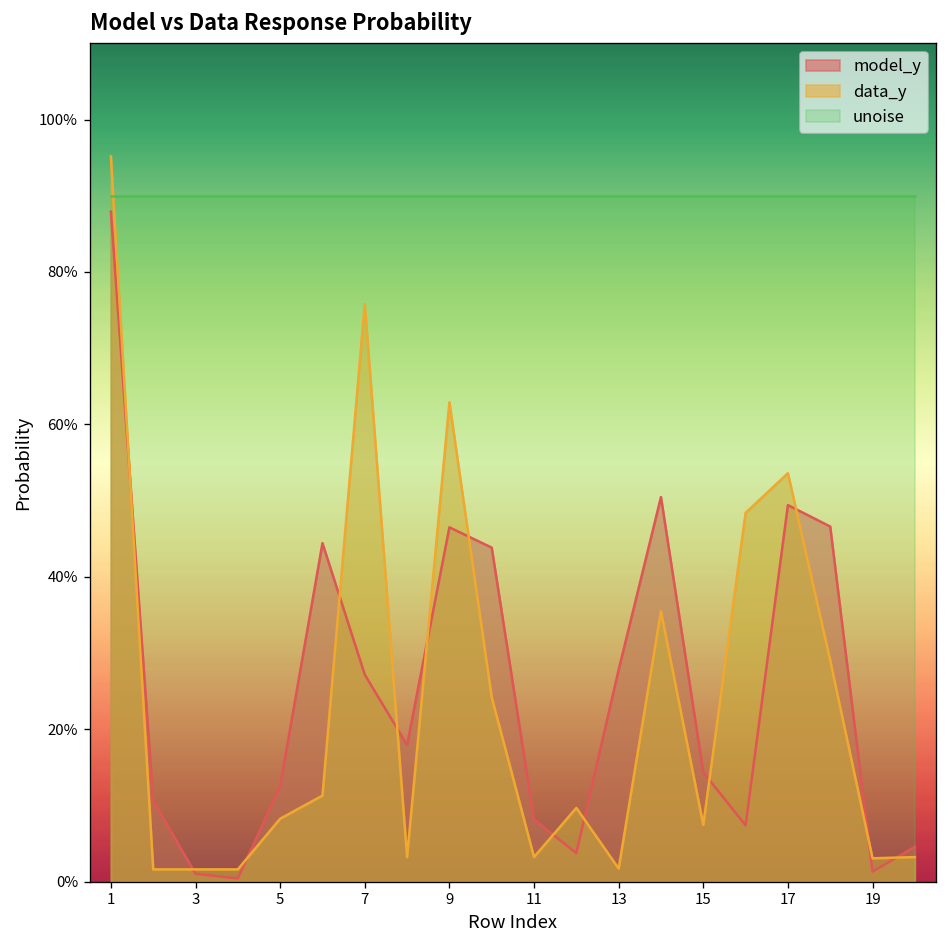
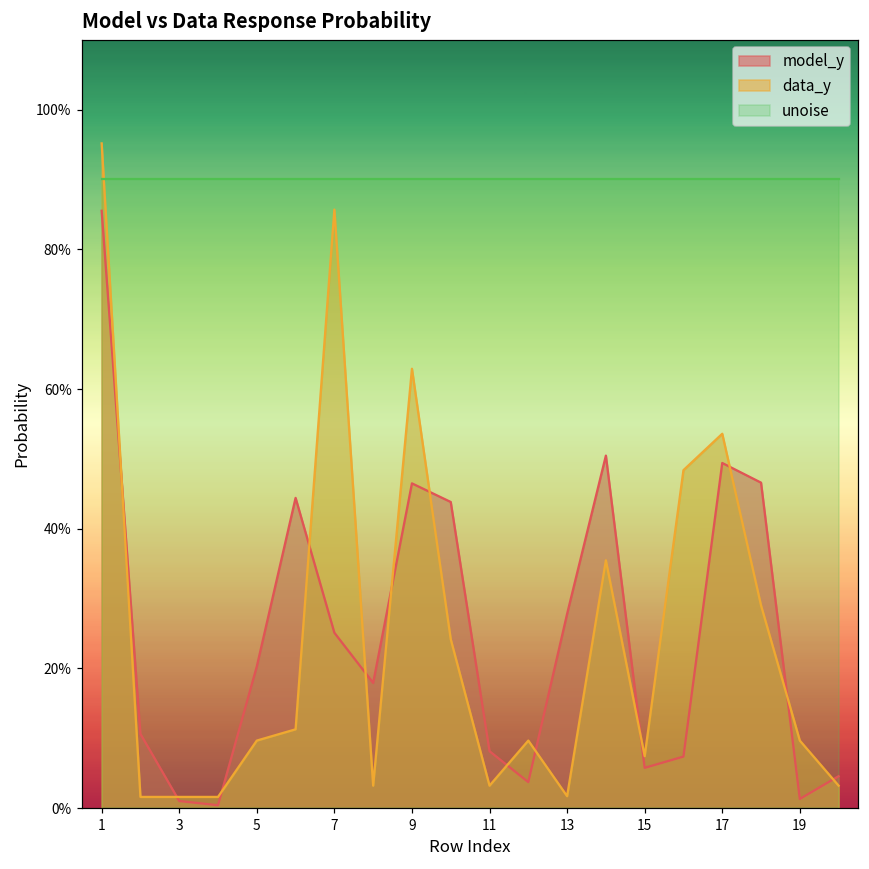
  {
    "model_y": {
-     "1": "88%",
+     "1": "86%",
      "3": "1%",
-     "5": "13%",
-     "7": "27%",
+     "5": "20%",
+     "7": "25%",
      "9": "46%",
      "11": "8%",
      "13": "28%",
-     "15": "14%",
+     "15": "6%",
      "17": "49%",
      "19": "1%"
    },
    "data_y": {
      "1": "95%",
      "3": "2%",
-     "5": "8%",
-     "7": "76%",
+     "5": "10%",
+     "7": "86%",
      "9": "63%",
      "11": "3%",
      "13": "2%",
      "15": "7%",
      "17": "54%",
-     "19": "3%"
+     "19": "10%"
    },
    "unoise": {
      "1": "90%",
      "3": "90%",
      "5": "90%",
      "7": "90%",
      "9": "90%",
      "11": "90%",
      "13": "90%",
      "15": "90%",
      "17": "90%",
      "19": "90%"
    }
  }
